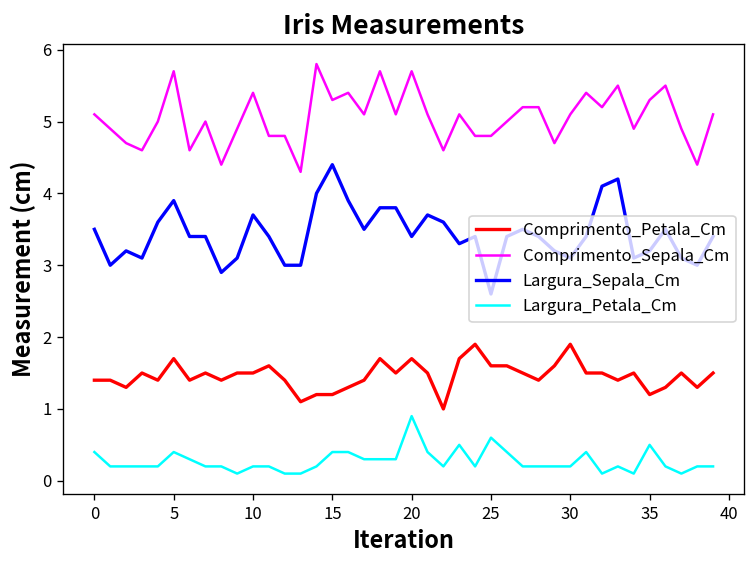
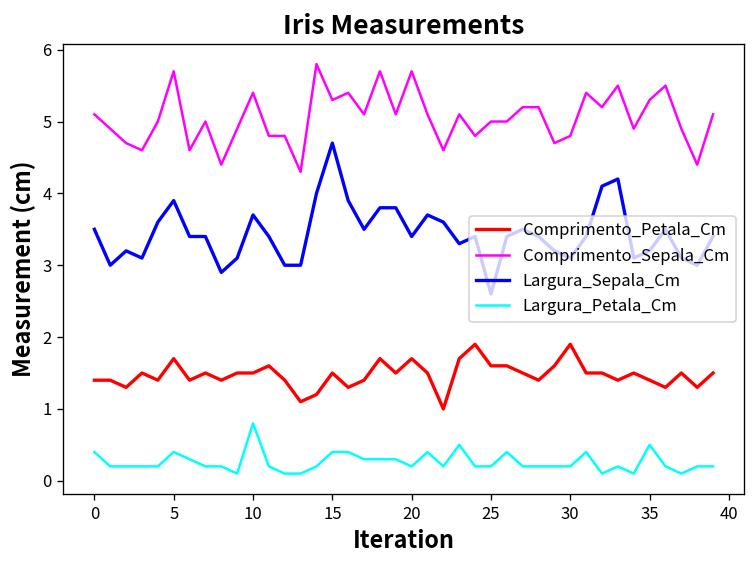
  {
    "Comprimento_Petala_Cm": {
      "0": 1.4,
      "5": 1.7,
      "10": 1.5,
-     "15": 1.2,
+     "15": 1.5,
      "20": 1.7,
      "25": 1.6,
      "30": 1.9,
-     "35": 1.2
+     "35": 1.4
    },
    "Comprimento_Sepala_Cm": {
      "0": 5.1,
      "5": 5.7,
      "10": 5.4,
      "15": 5.3,
      "20": 5.7,
-     "25": 4.8,
-     "30": 5.1,
+     "25": 5.0,
+     "30": 4.8,
      "35": 5.3
    },
    "Largura_Sepala_Cm": {
      "0": 3.5,
      "5": 3.9,
      "10": 3.7,
-     "15": 4.4,
+     "15": 4.7,
      "20": 3.4
    },
    "Largura_Petala_Cm": {
      "0": 0.4,
      "5": 0.4,
-     "10": 0.2,
+     "10": 0.8,
      "15": 0.4,
-     "20": 0.9,
-     "25": 0.6,
+     "20": 0.2,
+     "25": 0.2,
      "30": 0.2,
      "35": 0.5
    }
  }
